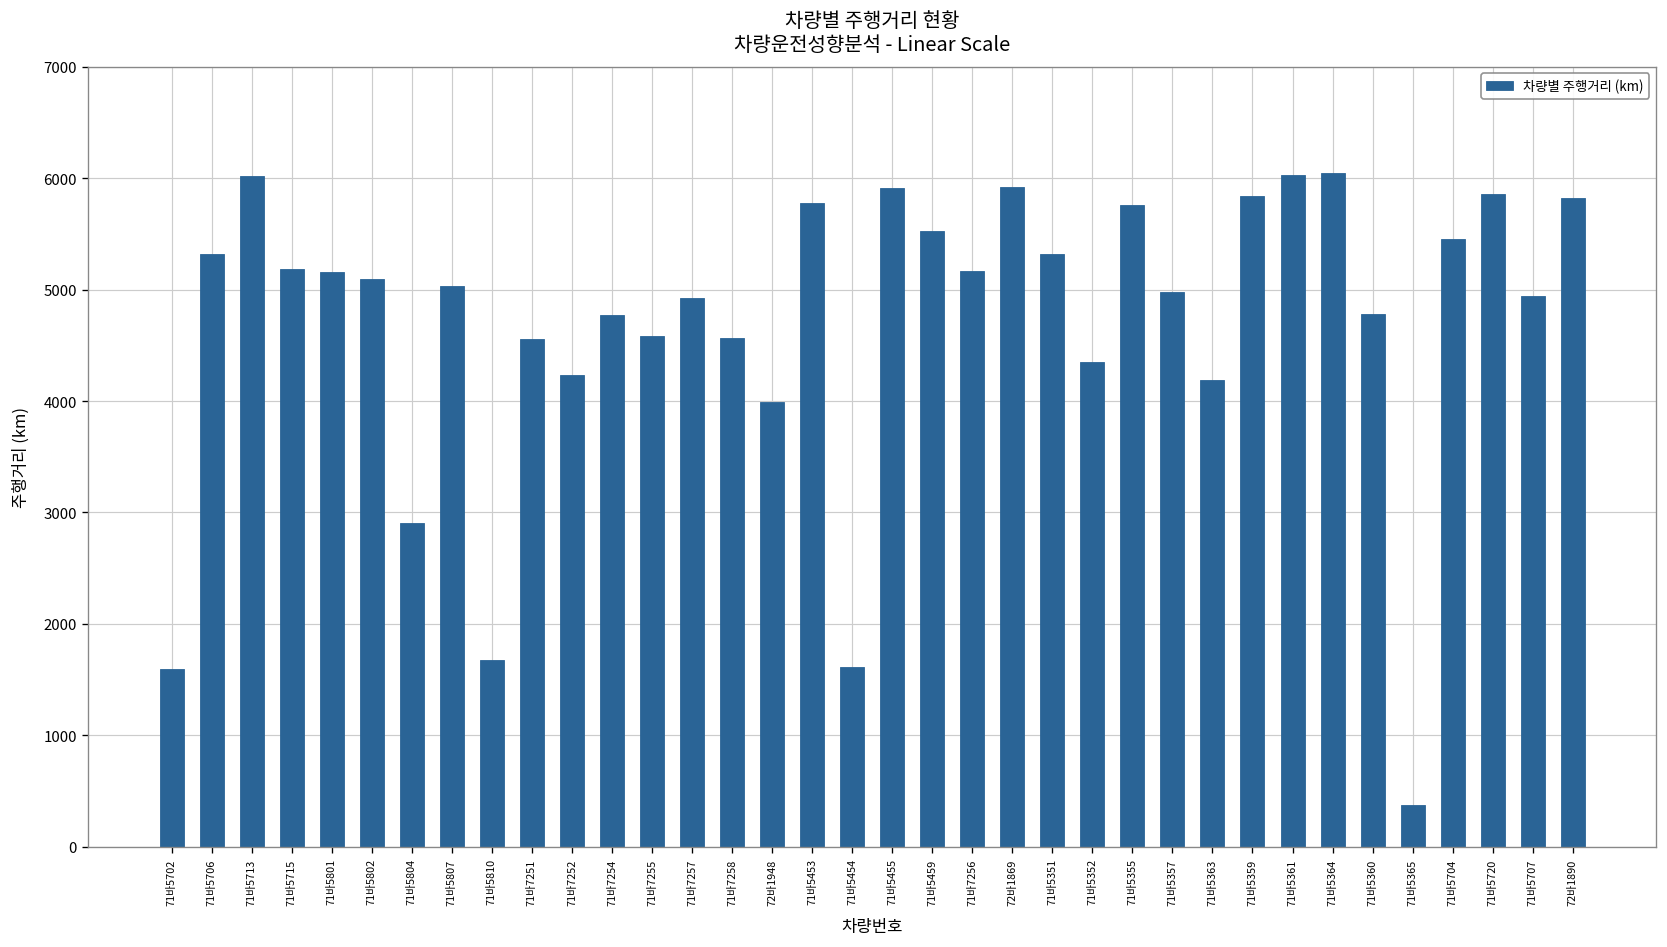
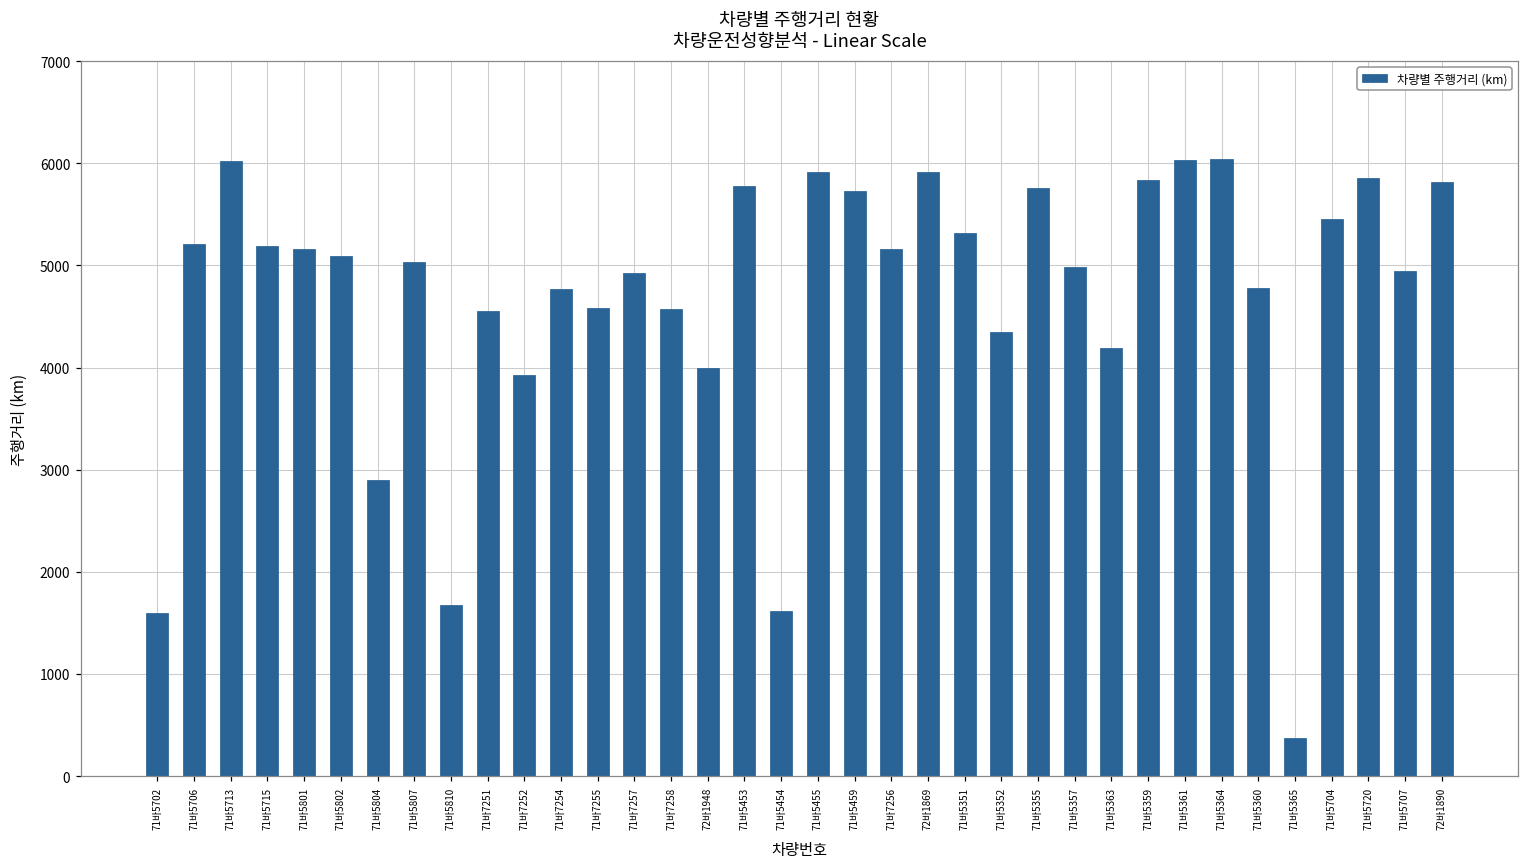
  {
    "71바5702": 1600,
-   "71바5706": 5300,
+   "71바5706": 5200,
    "71바5713": 6000,
    "71바5715": 5200,
    "71바5801": 5200,
    "71바5802": 5100,
    "71바5804": 2900,
    "71바5807": 5000,
    "71바5810": 1700,
    "71바7251": 4600,
-   "71바7252": 4200,
+   "71바7252": 3900,
    "71바7254": 4800,
    "71바7255": 4600,
    "71바7257": 4900,
    "71바7258": 4600,
    "72바1948": 4000,
    "71바5453": 5800,
    "71바5454": 1600,
    "71바5455": 5900,
-   "71바5459": 5500,
+   "71바5459": 5700,
    "71바7256": 5200,
    "72바1869": 5900,
    "71바5351": 5300,
    "71바5352": 4300,
    "71바5355": 5800,
    "71바5357": 5000,
    "71바5363": 4200,
    "71바5359": 5800,
    "71바5361": 6000,
    "71바5364": 6000,
    "71바5360": 4800,
    "71바5365": 400,
    "71바5704": 5500,
    "71바5720": 5900,
    "71바5707": 4900,
    "72바1890": 5800
  }
